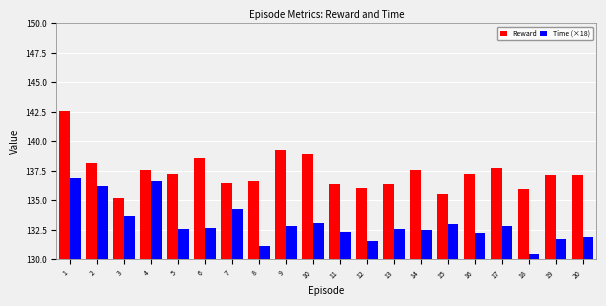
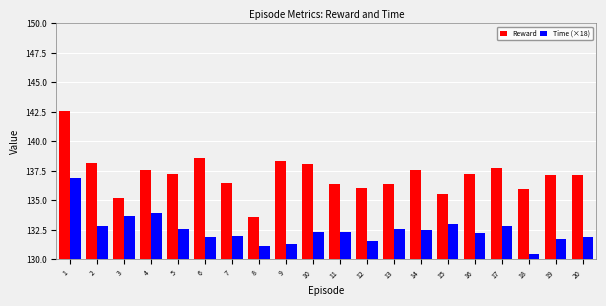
  {
    "Reward": {
      "1": 142.6,
      "2": 138.2,
      "3": 135.2,
      "4": 137.6,
      "5": 137.2,
      "6": 138.6,
      "7": 136.5,
-     "8": 136.7,
-     "9": 139.3,
-     "10": 138.9,
+     "8": 133.6,
+     "9": 138.4,
+     "10": 138.1,
      "11": 136.4,
      "12": 136.1,
      "13": 136.4,
      "14": 137.6,
      "15": 135.5,
      "16": 137.3,
      "17": 137.7,
      "18": 136.0,
      "19": 137.1,
      "20": 137.1
    },
    "Time (×18)": {
      "1": 136.9,
-     "2": 136.2,
+     "2": 132.8,
      "3": 133.7,
-     "4": 136.7,
+     "4": 133.9,
      "5": 132.6,
-     "6": 132.7,
-     "7": 134.2,
+     "6": 131.9,
+     "7": 132.0,
      "8": 131.2,
-     "9": 132.8,
-     "10": 133.1,
+     "9": 131.3,
+     "10": 132.3,
      "11": 132.3,
      "12": 131.5,
      "13": 132.6,
      "14": 132.5,
      "15": 133.0,
      "16": 132.2,
      "17": 132.9,
      "18": 130.5,
      "19": 131.8,
      "20": 131.9
    }
  }
